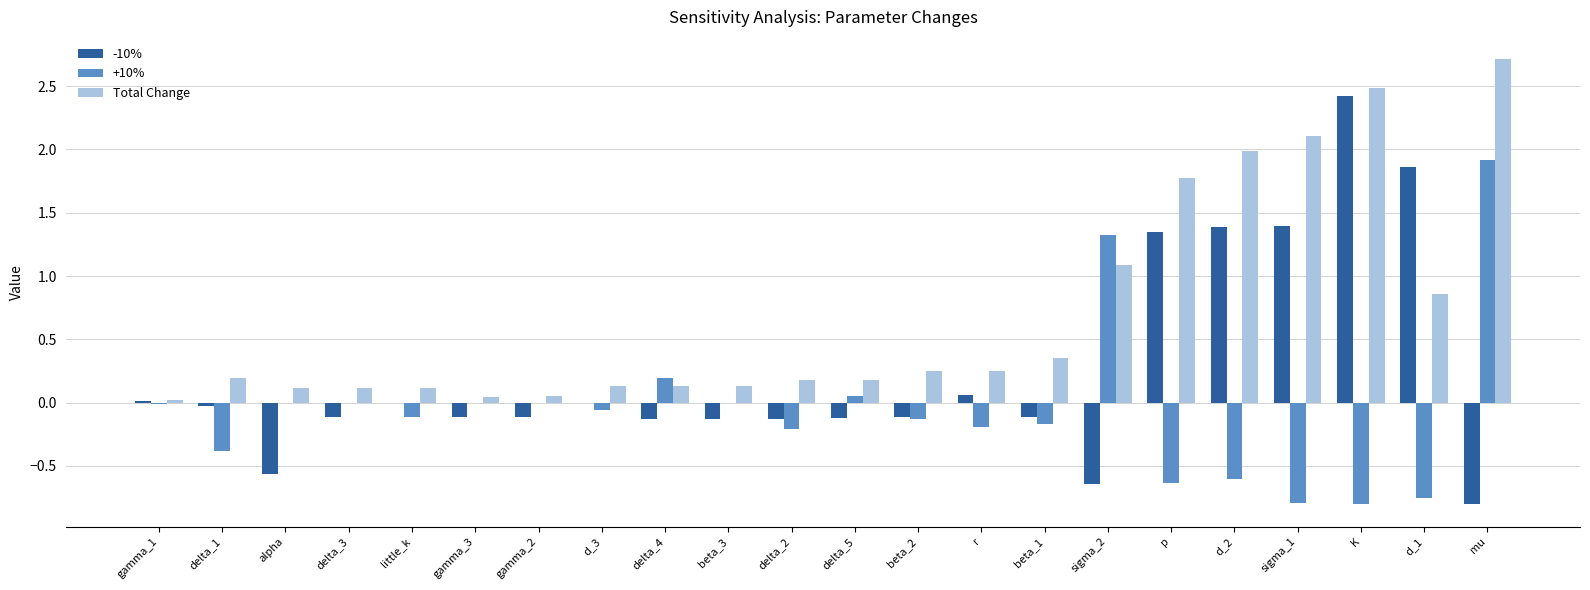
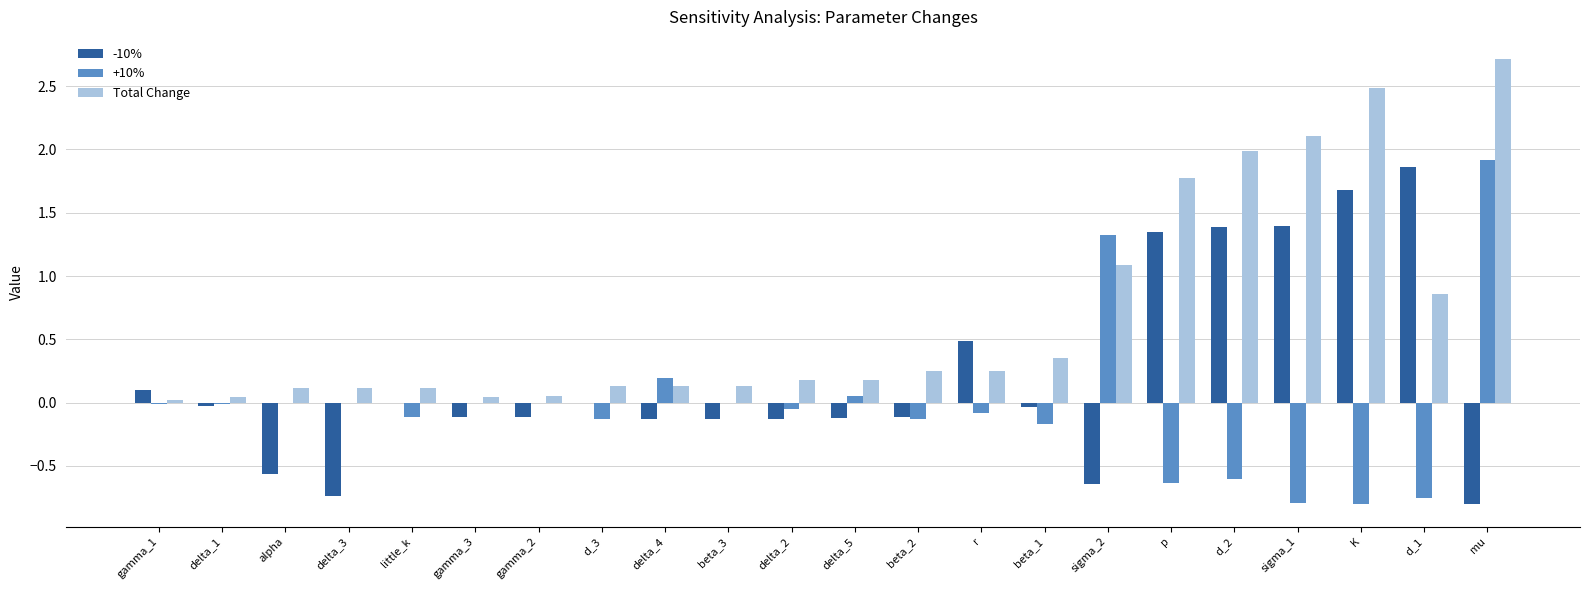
  {
    "-10%": {
-     "gamma_1": 0.01,
+     "gamma_1": 0.10,
      "delta_1": -0.03,
      "alpha": -0.57,
-     "delta_3": -0.12,
+     "delta_3": -0.74,
      "gamma_3": -0.12,
      "gamma_2": -0.12,
      "delta_4": -0.13,
      "beta_3": -0.13,
      "delta_2": -0.13,
      "delta_5": -0.13,
      "beta_2": -0.12,
-     "r": 0.06,
-     "beta_1": -0.12,
+     "r": 0.48,
+     "beta_1": -0.04,
      "sigma_2": -0.64,
      "p": 1.35,
      "d_2": 1.39,
      "sigma_1": 1.39,
-     "K": 2.42,
+     "K": 1.68,
      "d_1": 1.86,
      "mu": -0.80
    },
    "+10%": {
-     "delta_1": -0.38,
+     "delta_1": -0.01,
      "little_k": -0.12,
-     "d_3": -0.06,
+     "d_3": -0.13,
      "delta_4": 0.20,
-     "delta_2": -0.21,
+     "delta_2": -0.05,
      "delta_5": 0.05,
      "beta_2": -0.13,
-     "r": -0.19,
+     "r": -0.08,
      "beta_1": -0.17,
      "sigma_2": 1.33,
      "p": -0.64,
      "d_2": -0.60,
      "sigma_1": -0.79,
      "K": -0.80,
      "d_1": -0.76,
      "mu": 1.92
    },
    "Total Change": {
-     "delta_1": 0.20,
+     "delta_1": 0.04,
      "alpha": 0.12,
      "delta_3": 0.12,
      "little_k": 0.12,
      "gamma_3": 0.04,
      "gamma_2": 0.05,
      "d_3": 0.13,
      "delta_4": 0.13,
      "beta_3": 0.13,
      "delta_2": 0.17,
      "delta_5": 0.18,
      "beta_2": 0.25,
      "r": 0.25,
      "beta_1": 0.36,
      "sigma_2": 1.09,
      "p": 1.77,
      "d_2": 1.99,
      "sigma_1": 2.11,
      "K": 2.48,
      "d_1": 0.86,
      "mu": 2.71
    }
  }
